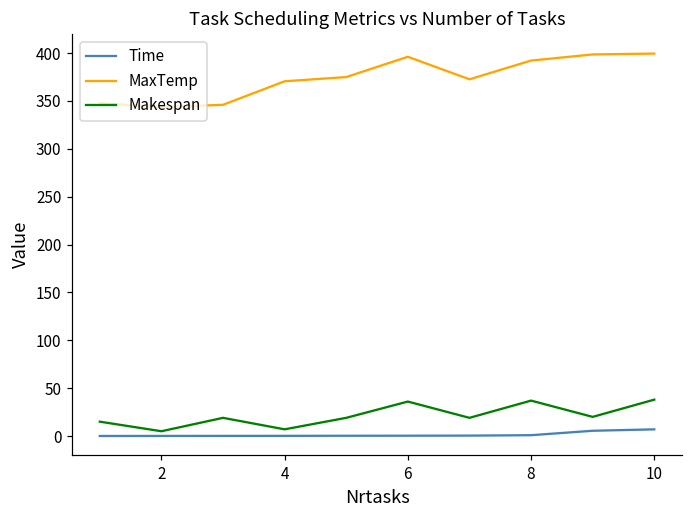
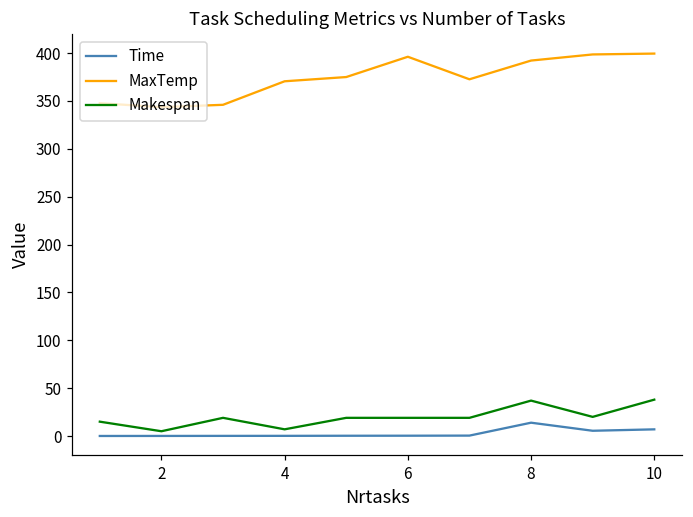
  {
    "Time": {
      "2": 0,
      "4": 0,
      "6": 0,
-     "8": 0,
+     "8": 10,
      "10": 10
    },
    "MaxTemp": {
      "4": 370,
      "6": 400,
      "8": 390,
      "10": 400
    },
    "Makespan": {
      "2": 10,
      "4": 10,
-     "6": 40,
+     "6": 20,
      "8": 40,
      "10": 40
    }
  }
